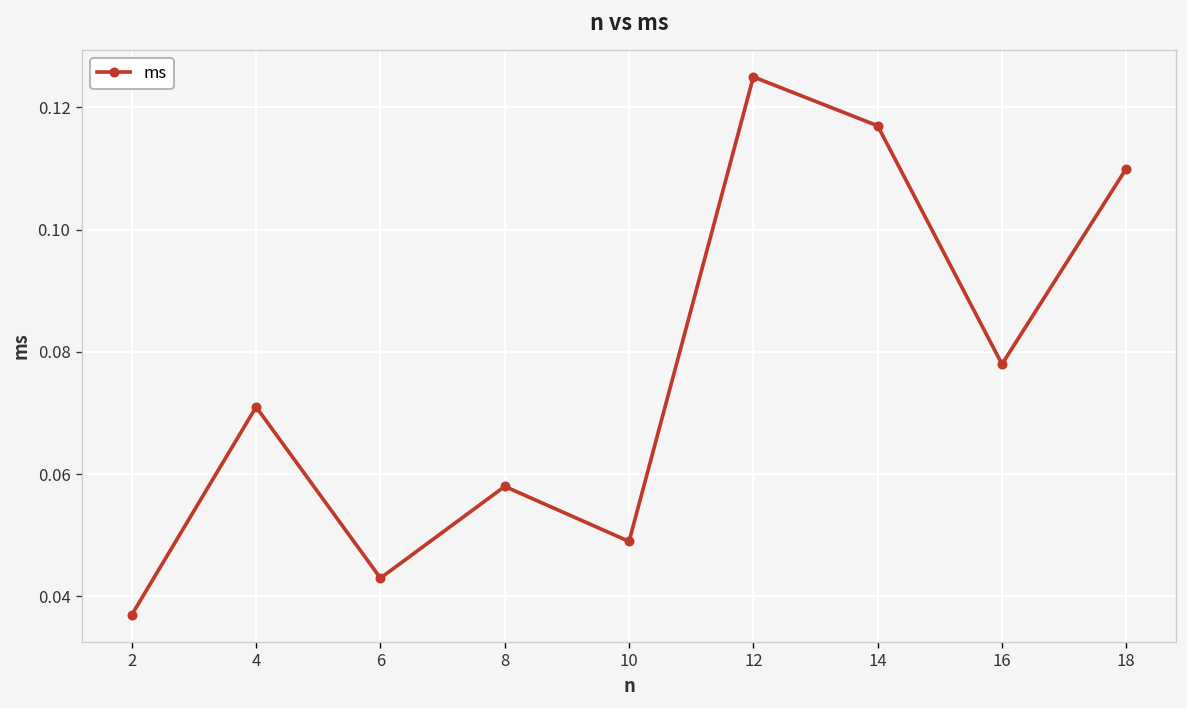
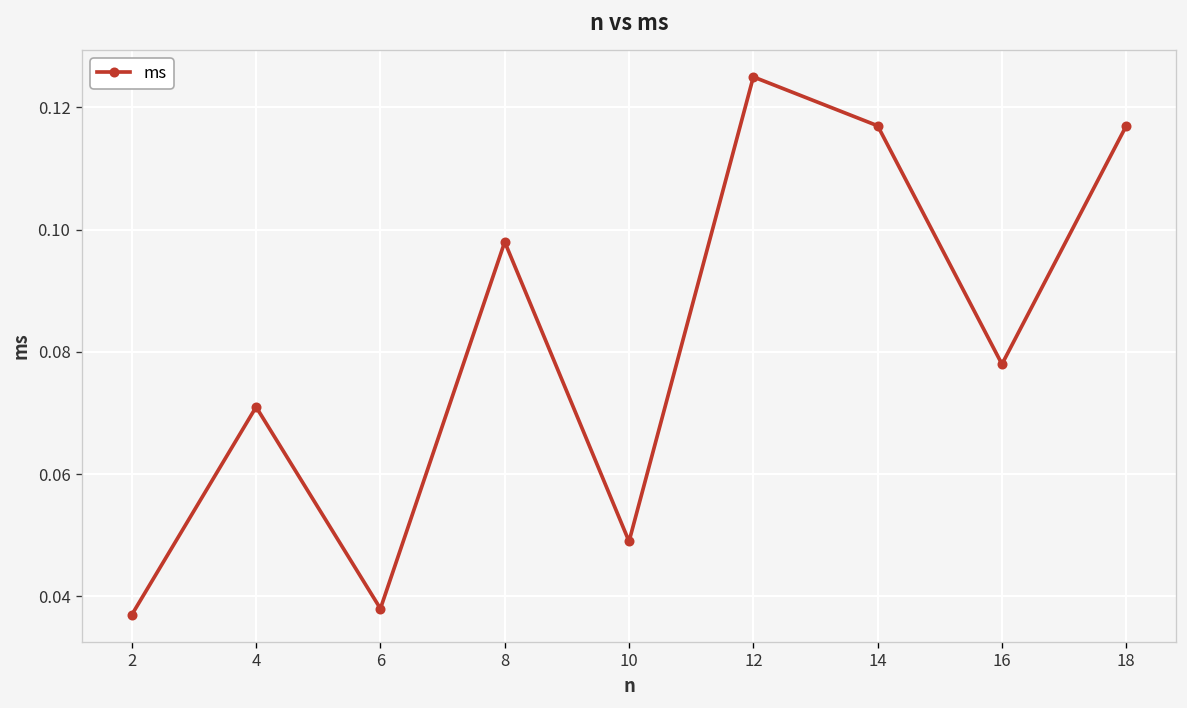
  {
    "2": 0.037,
    "4": 0.071,
-   "6": 0.043,
-   "8": 0.058,
+   "6": 0.038,
+   "8": 0.098,
    "10": 0.049,
    "12": 0.125,
    "14": 0.117,
    "16": 0.078,
-   "18": 0.110
+   "18": 0.117
  }
